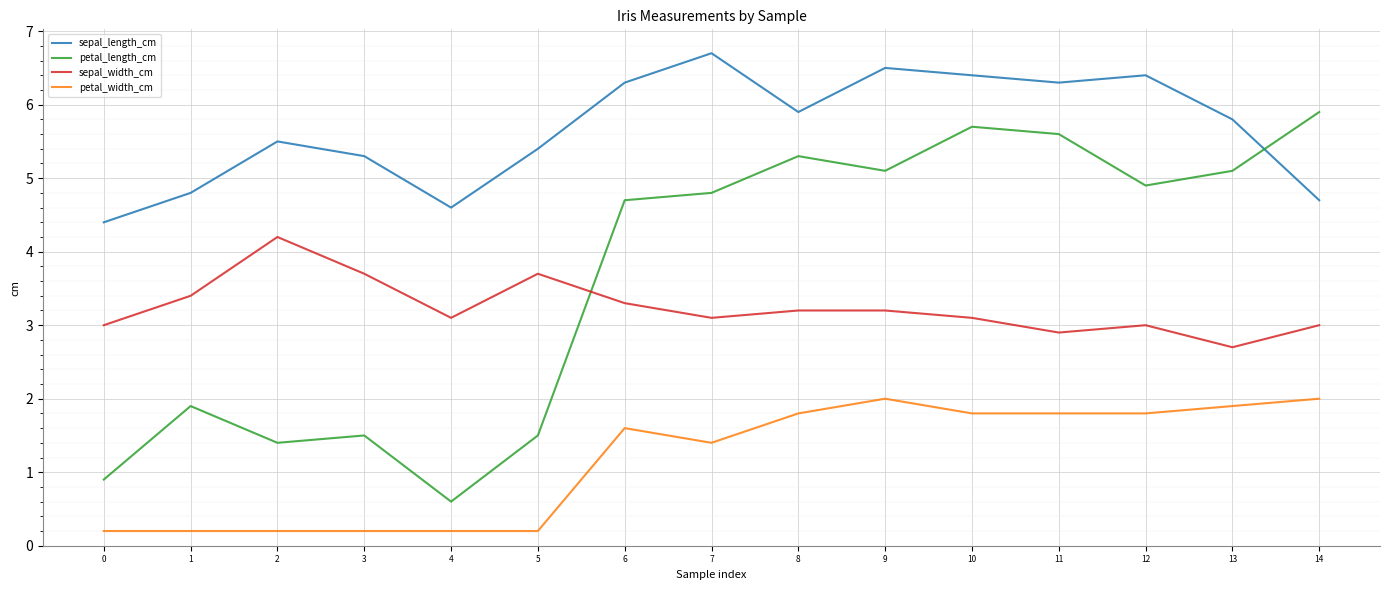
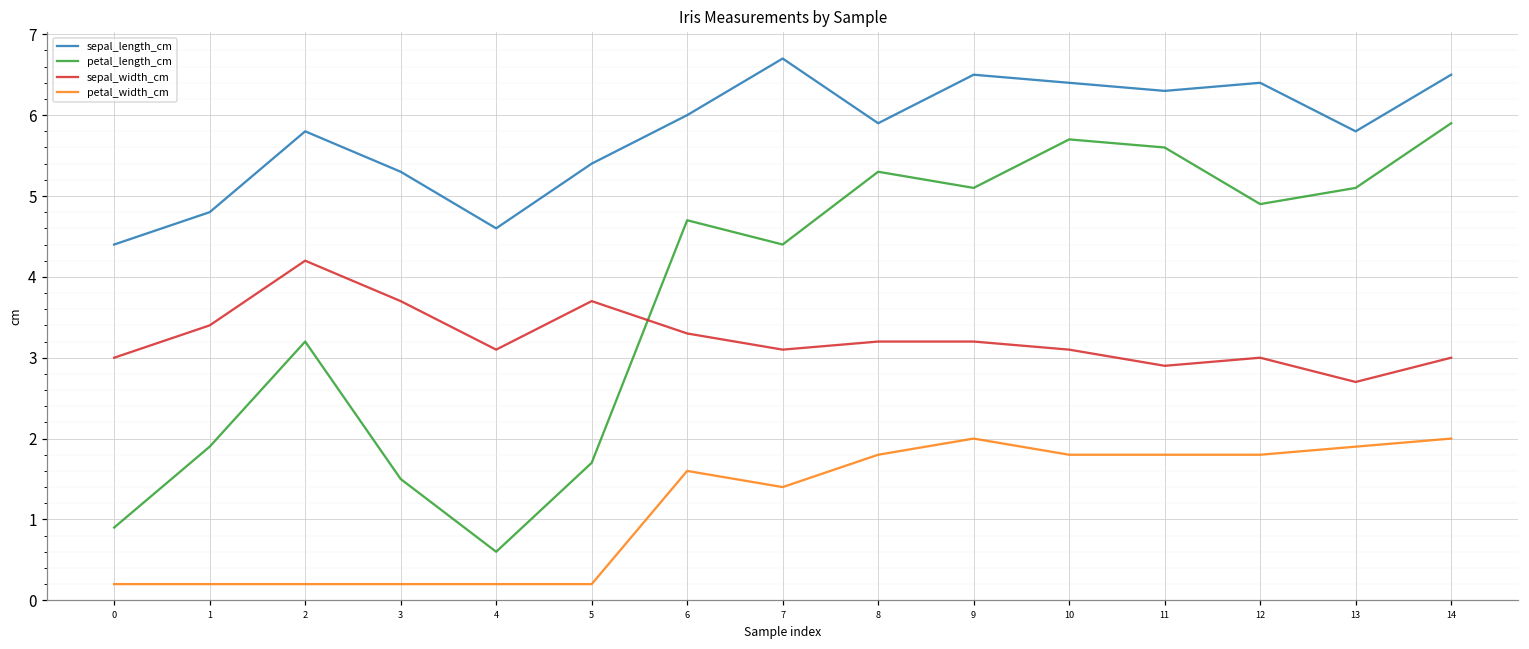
  {
    "sepal_length_cm": {
      "0": 4.4,
      "1": 4.8,
-     "2": 5.5,
+     "2": 5.8,
      "3": 5.3,
      "4": 4.6,
      "5": 5.4,
-     "6": 6.3,
+     "6": 6.0,
      "7": 6.7,
      "8": 5.9,
      "9": 6.5,
      "10": 6.4,
      "11": 6.3,
      "12": 6.4,
      "13": 5.8,
-     "14": 4.7
+     "14": 6.5
    },
    "petal_length_cm": {
      "0": 0.9,
      "1": 1.9,
-     "2": 1.4,
+     "2": 3.2,
      "3": 1.5,
      "4": 0.6,
-     "5": 1.5,
+     "5": 1.7,
      "6": 4.7,
-     "7": 4.8,
+     "7": 4.4,
      "8": 5.3,
      "9": 5.1,
      "10": 5.7,
      "11": 5.6,
      "12": 4.9,
      "13": 5.1,
      "14": 5.9
    },
    "sepal_width_cm": {
      "0": 3.0,
      "1": 3.4,
      "2": 4.2,
      "3": 3.7,
      "4": 3.1,
      "5": 3.7,
      "6": 3.3,
      "7": 3.1,
      "8": 3.2,
      "9": 3.2,
      "10": 3.1,
      "11": 2.9,
      "12": 3.0,
      "13": 2.7,
      "14": 3.0
    },
    "petal_width_cm": {
      "0": 0.2,
      "1": 0.2,
      "2": 0.2,
      "3": 0.2,
      "4": 0.2,
      "5": 0.2,
      "6": 1.6,
      "7": 1.4,
      "8": 1.8,
      "9": 2.0,
      "10": 1.8,
      "11": 1.8,
      "12": 1.8,
      "13": 1.9,
      "14": 2.0
    }
  }
